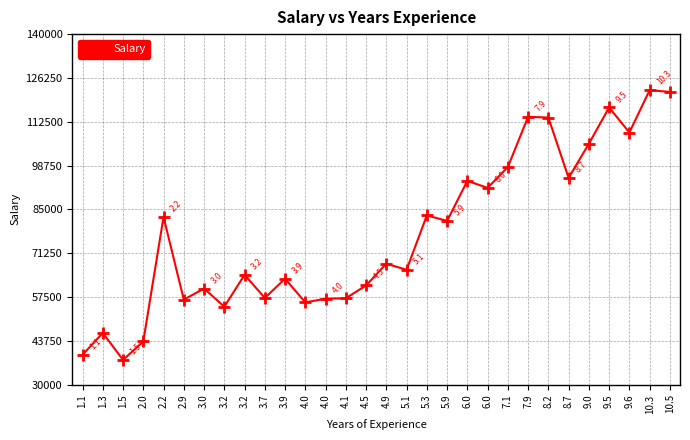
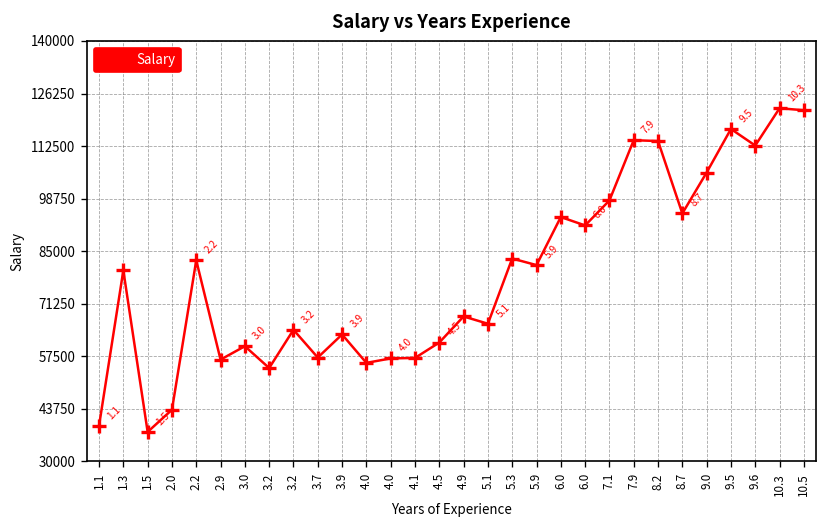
  {
    "1.1": 39000,
-   "1.3": 46000,
+   "1.3": 80000,
    "1.5": 38000,
    "2.9": 57000,
    "3.7": 57000,
    "4.5": 61000,
    "5.3": 83000,
    "7.9": 114000,
    "9.0": 106000,
-   "9.6": 109000,
+   "9.6": 113000,
    "10.3": 122000
  }
